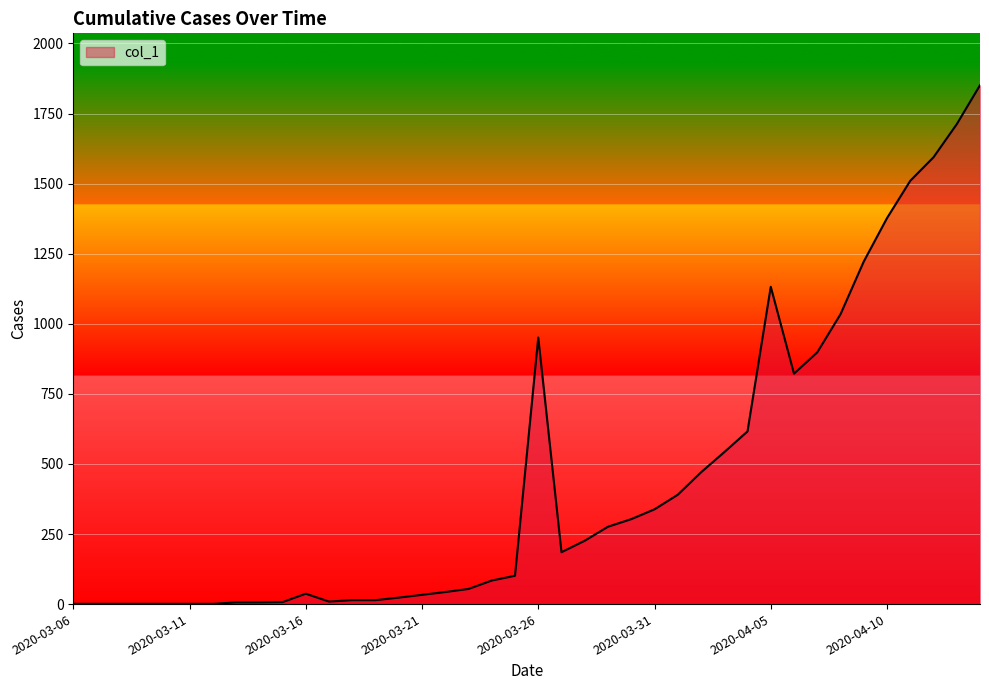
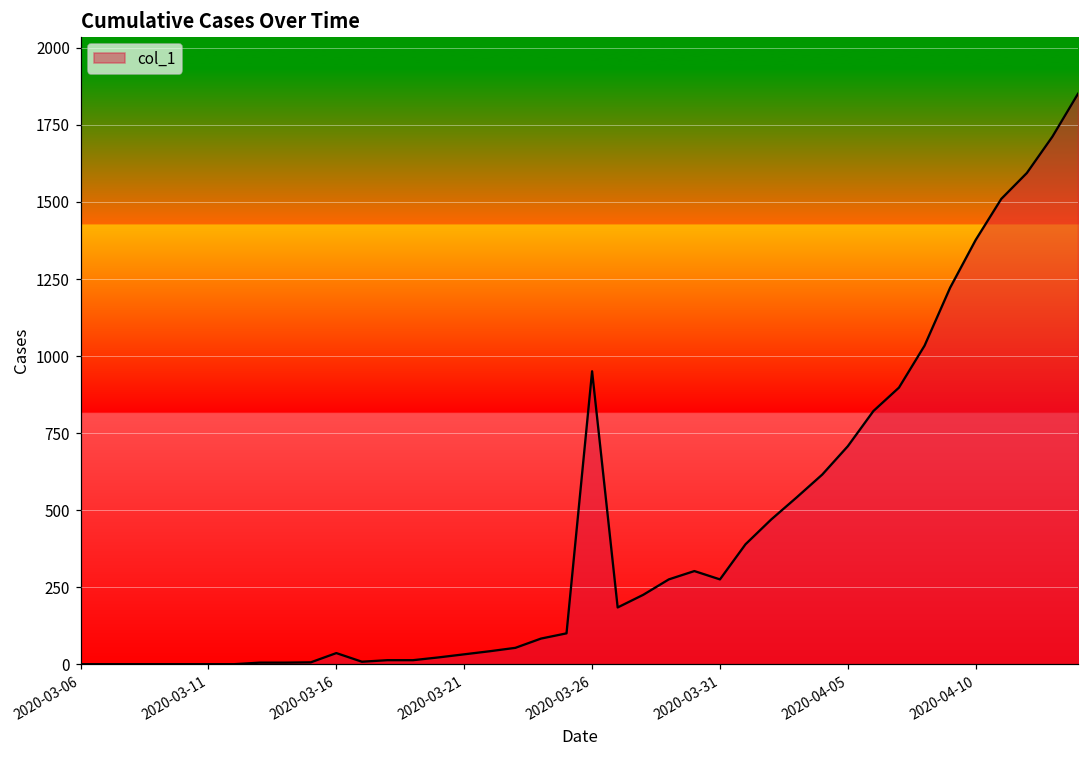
  {
    "2020-03-06": 0,
    "2020-03-11": 0,
    "2020-03-16": 40,
    "2020-03-21": 30,
    "2020-03-26": 950,
-   "2020-03-31": 340,
-   "2020-04-05": 1130,
+   "2020-03-31": 280,
+   "2020-04-05": 710,
    "2020-04-10": 1380
  }
